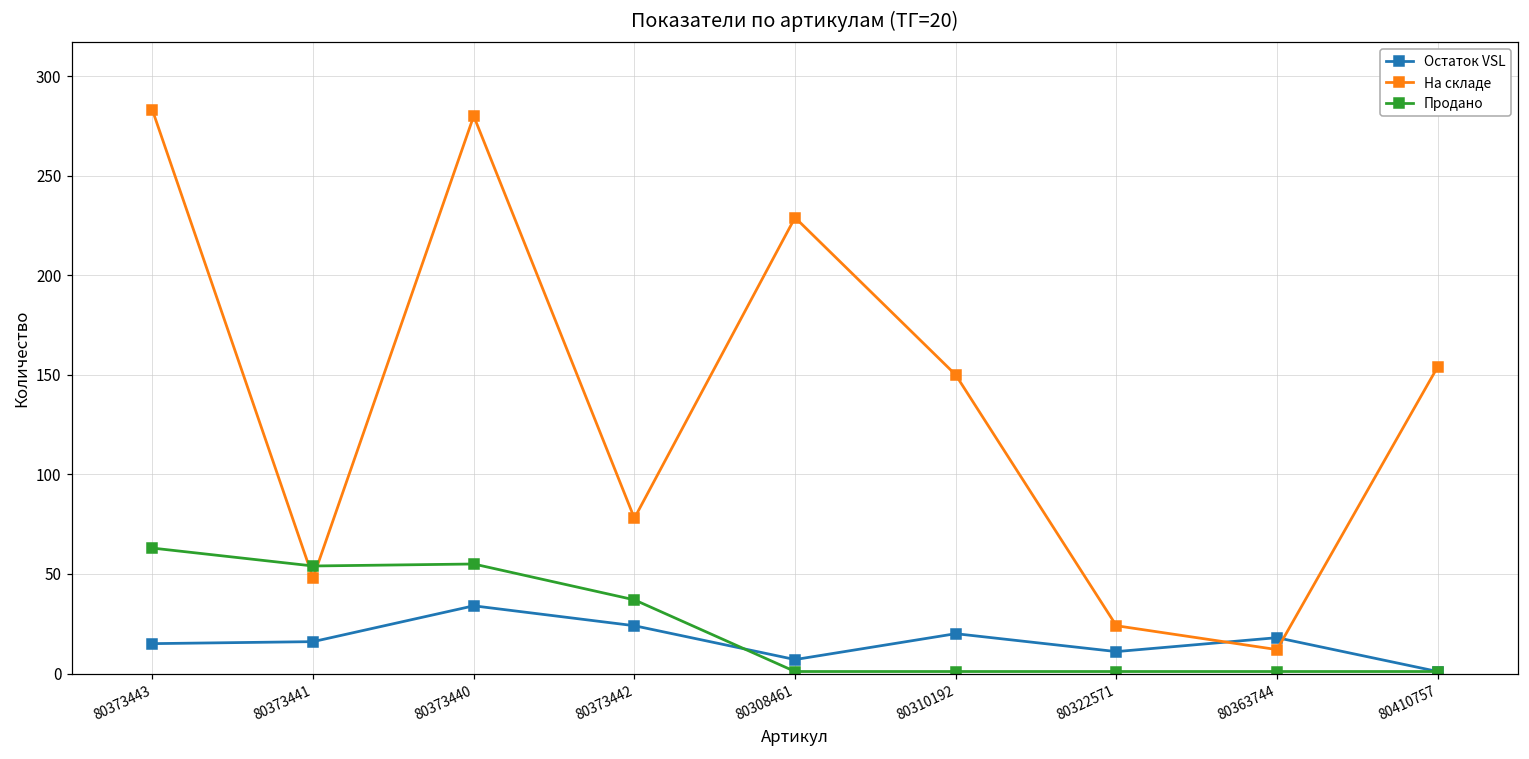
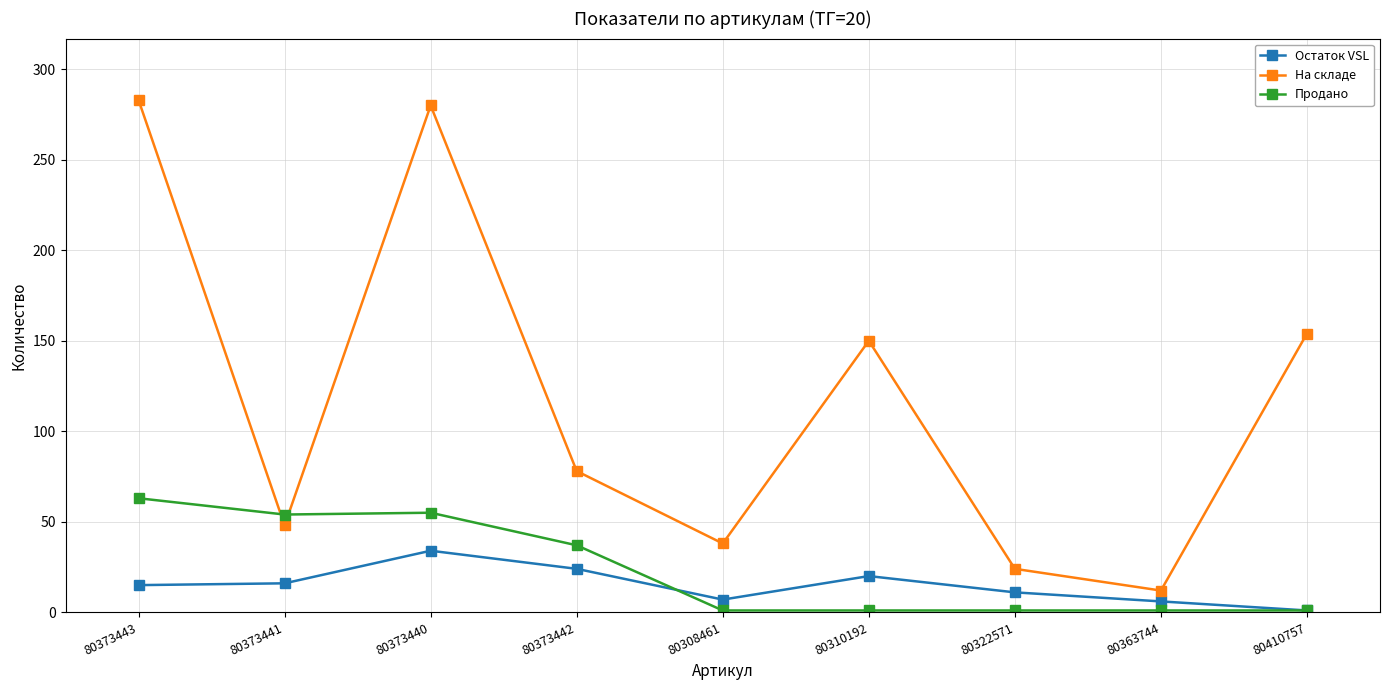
  {
    "Остаток VSL": {
      "80373443": 15,
      "80373441": 16,
      "80373440": 34,
      "80373442": 24,
      "80308461": 7,
      "80310192": 20,
      "80322571": 11,
-     "80363744": 18
+     "80363744": 6
    },
    "На складе": {
      "80373443": 283,
      "80373441": 48,
      "80373440": 280,
      "80373442": 78,
-     "80308461": 229,
+     "80308461": 38,
      "80310192": 150,
      "80322571": 24,
      "80363744": 12,
      "80410757": 154
    },
    "Продано": {
      "80373443": 63,
      "80373441": 54,
      "80373440": 55,
      "80373442": 37,
      "80308461": 1,
      "80310192": 1,
      "80322571": 1,
      "80363744": 1
    }
  }
